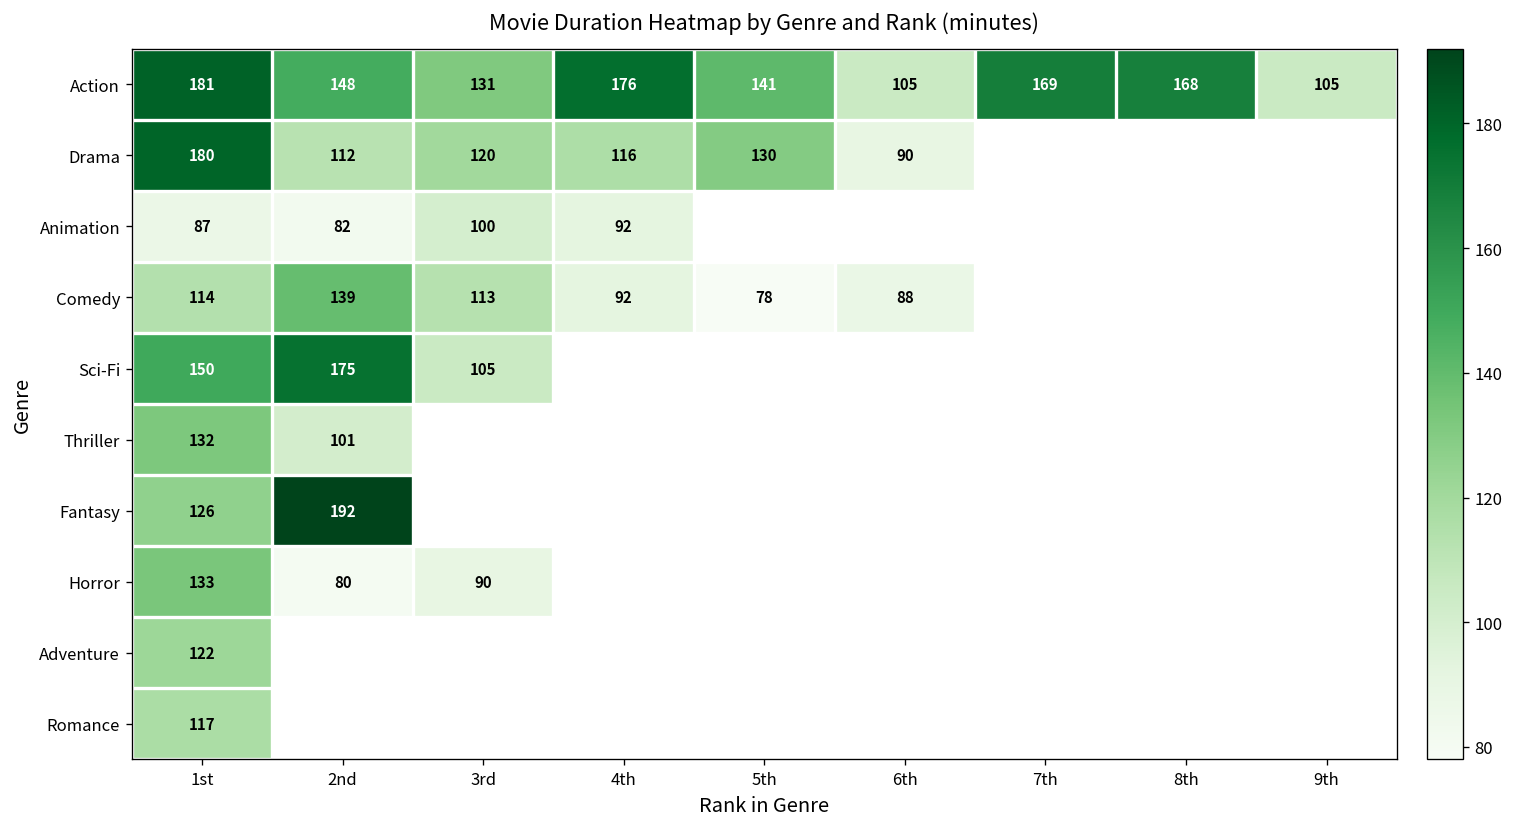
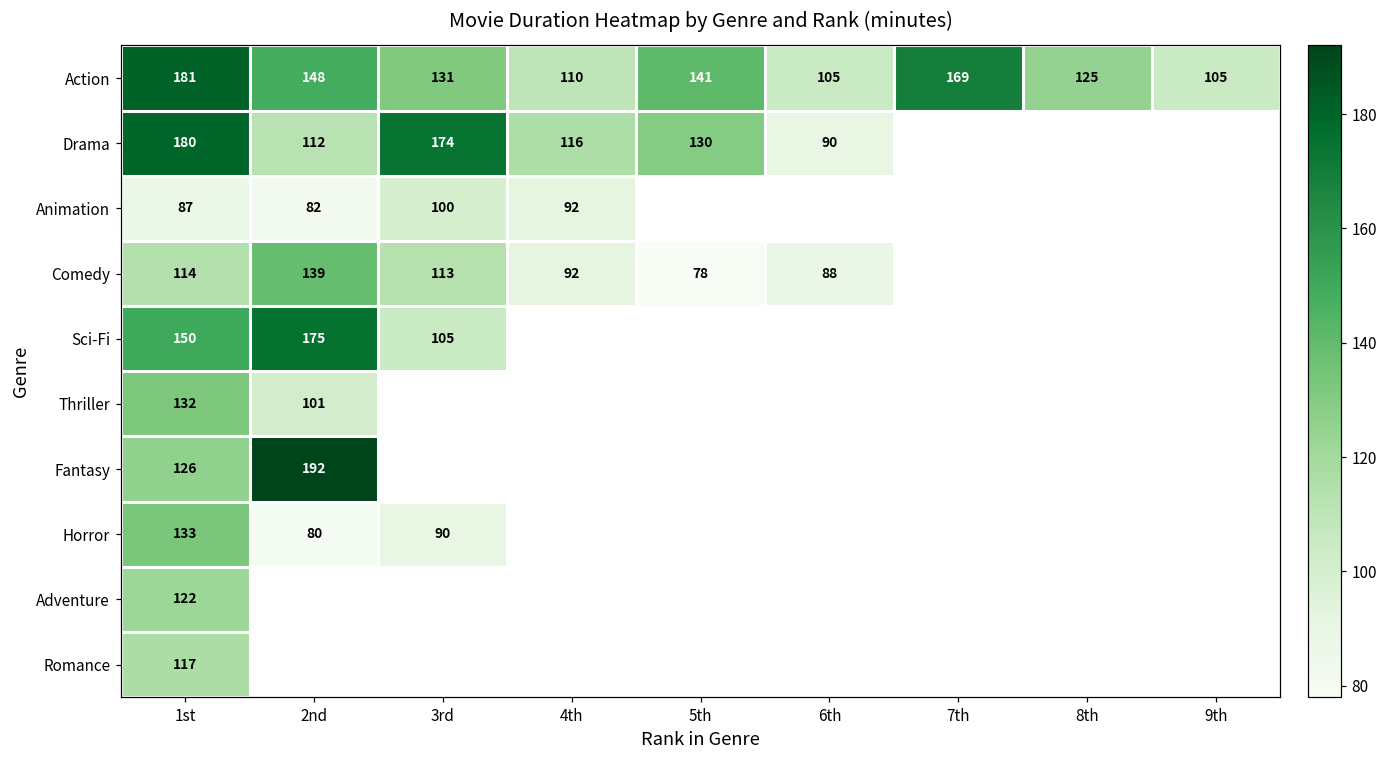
  {
    "Action": {
      "1st": 181,
      "2nd": 148,
      "3rd": 131,
-     "4th": 176,
+     "4th": 110,
      "5th": 141,
      "6th": 105,
      "7th": 169,
-     "8th": 168,
+     "8th": 125,
      "9th": 105
    },
    "Drama": {
      "1st": 180,
      "2nd": 112,
-     "3rd": 120,
+     "3rd": 174,
      "4th": 116,
      "5th": 130,
      "6th": 90
    },
    "Animation": {
      "1st": 87,
      "2nd": 82,
      "3rd": 100,
      "4th": 92
    },
    "Comedy": {
      "1st": 114,
      "2nd": 139,
      "3rd": 113,
      "4th": 92,
      "5th": 78,
      "6th": 88
    },
    "Sci-Fi": {
      "1st": 150,
      "2nd": 175,
      "3rd": 105
    },
    "Thriller": {
      "1st": 132,
      "2nd": 101
    },
    "Fantasy": {
      "1st": 126,
      "2nd": 192
    },
    "Horror": {
      "1st": 133,
      "2nd": 80,
      "3rd": 90
    },
    "Adventure": {
      "1st": 122
    },
    "Romance": {
      "1st": 117
    }
  }
